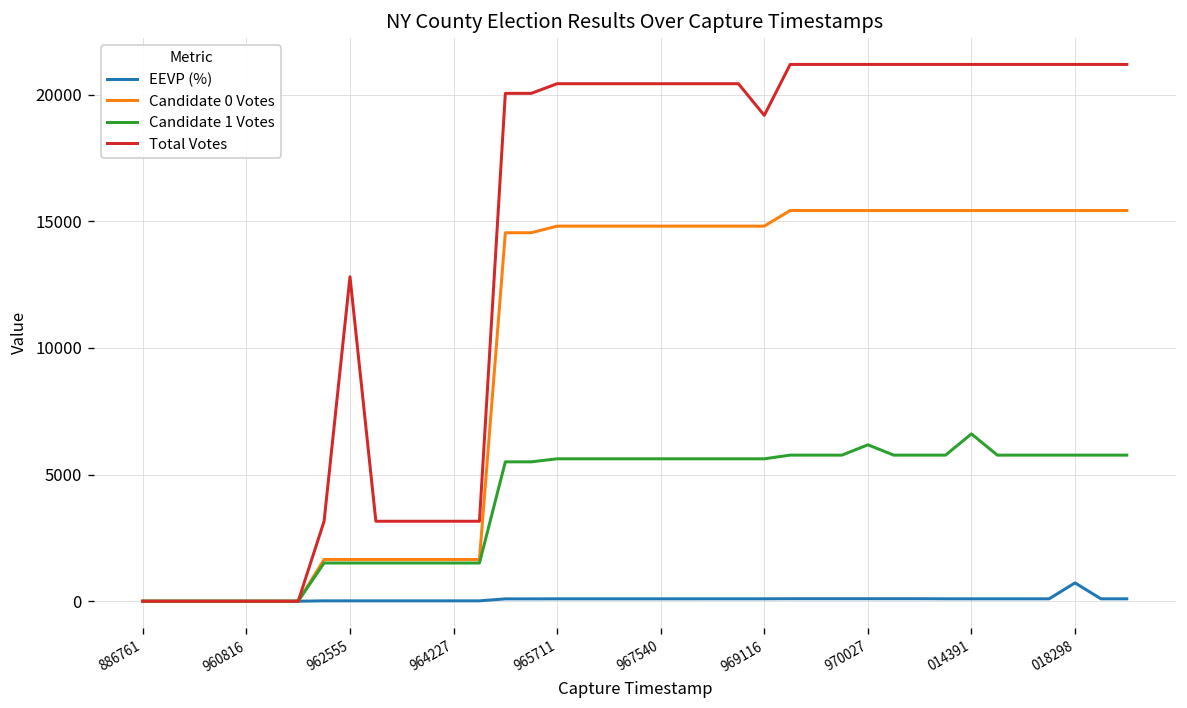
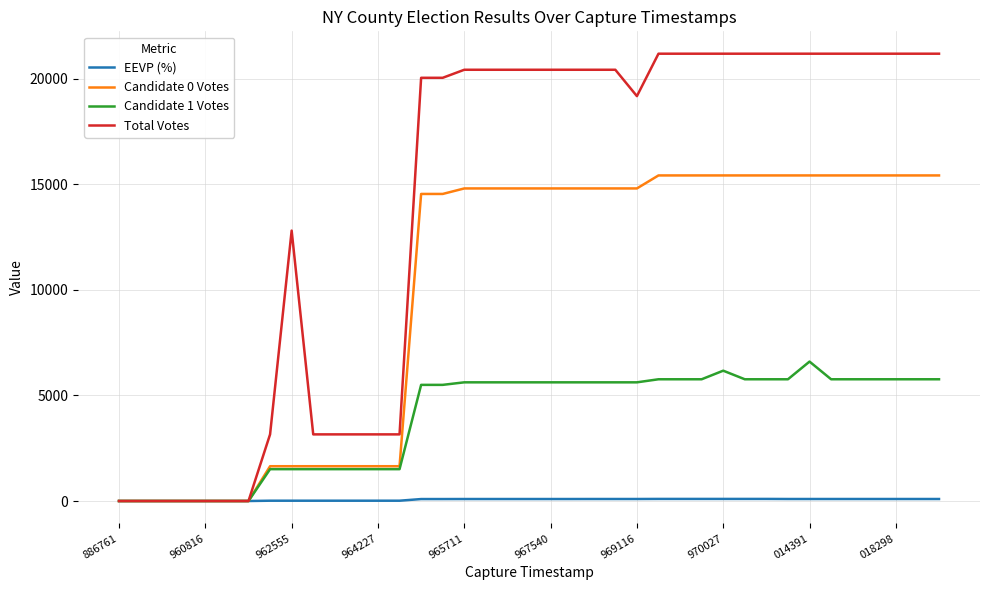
  {
    "EEVP (%)": {
      "962555": 0,
      "964227": 0,
      "965711": 100,
      "967540": 100,
      "969116": 100,
      "970027": 100,
      "014391": 100,
-     "018298": 700
+     "018298": 100
    },
    "Candidate 0 Votes": {
      "962555": 1600,
      "964227": 1600,
      "965711": 14800,
      "967540": 14800,
      "969116": 14800,
      "970027": 15400,
      "014391": 15400,
      "018298": 15400
    },
    "Candidate 1 Votes": {
      "962555": 1500,
      "964227": 1500,
      "965711": 5600,
      "967540": 5600,
      "969116": 5600,
      "970027": 6200,
      "014391": 6600,
      "018298": 5800
    },
    "Total Votes": {
      "962555": 12800,
      "964227": 3200,
      "965711": 20400,
      "967540": 20400,
      "969116": 19200,
      "970027": 21200,
      "014391": 21200,
      "018298": 21200
    }
  }
